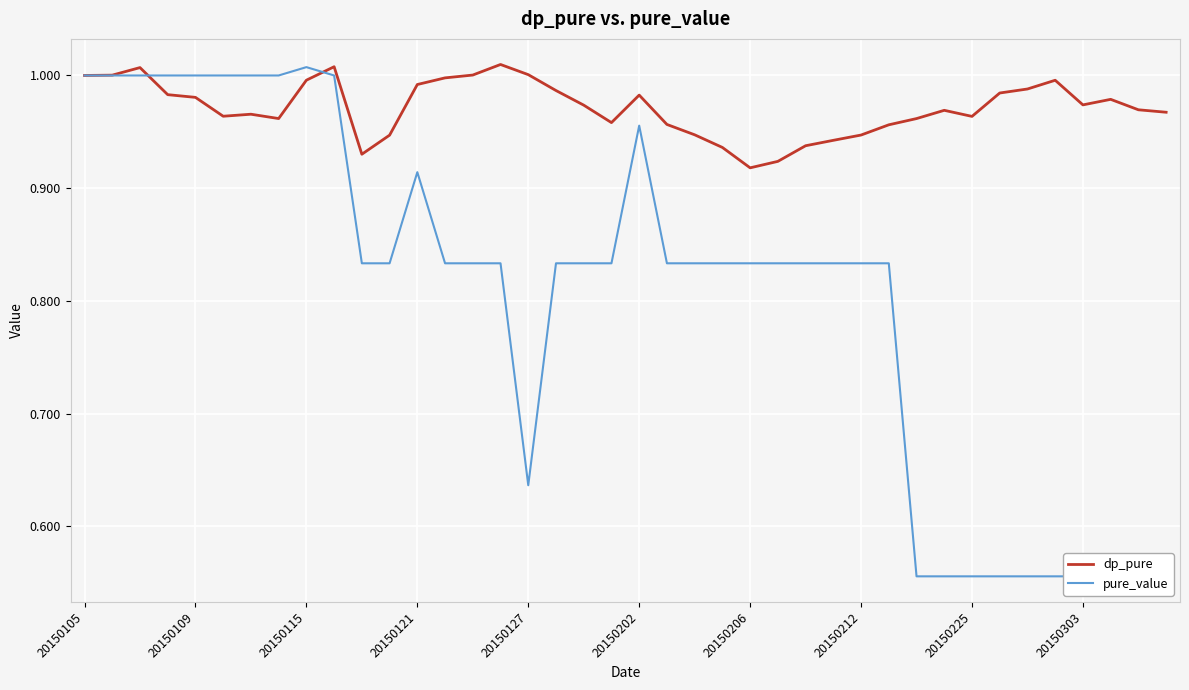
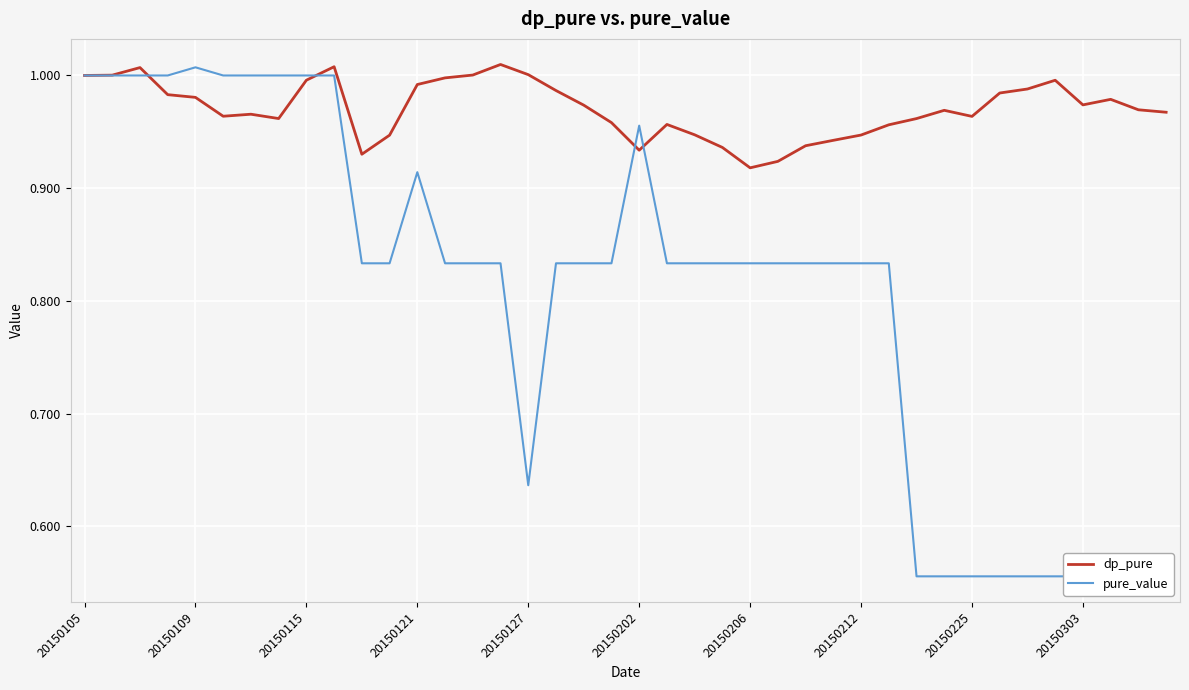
  {
    "dp_pure": {
      "20150109": 0.981,
      "20150115": 0.996,
      "20150121": 0.992,
      "20150127": 1.001,
-     "20150202": 0.983,
+     "20150202": 0.934,
      "20150206": 0.918,
      "20150212": 0.947,
      "20150225": 0.964,
      "20150303": 0.974
    },
    "pure_value": {
-     "20150109": 1.000,
-     "20150115": 1.007,
+     "20150109": 1.007,
+     "20150115": 1.000,
      "20150121": 0.914,
      "20150127": 0.636,
      "20150202": 0.955,
      "20150206": 0.833,
      "20150212": 0.833,
      "20150225": 0.556
    }
  }
